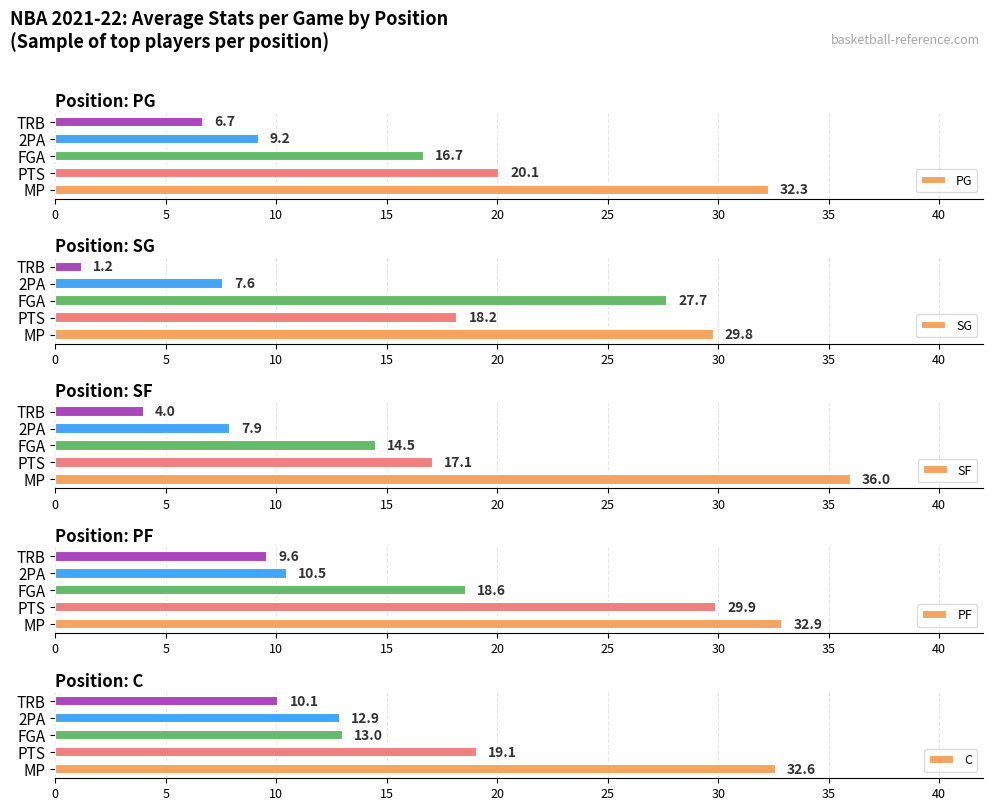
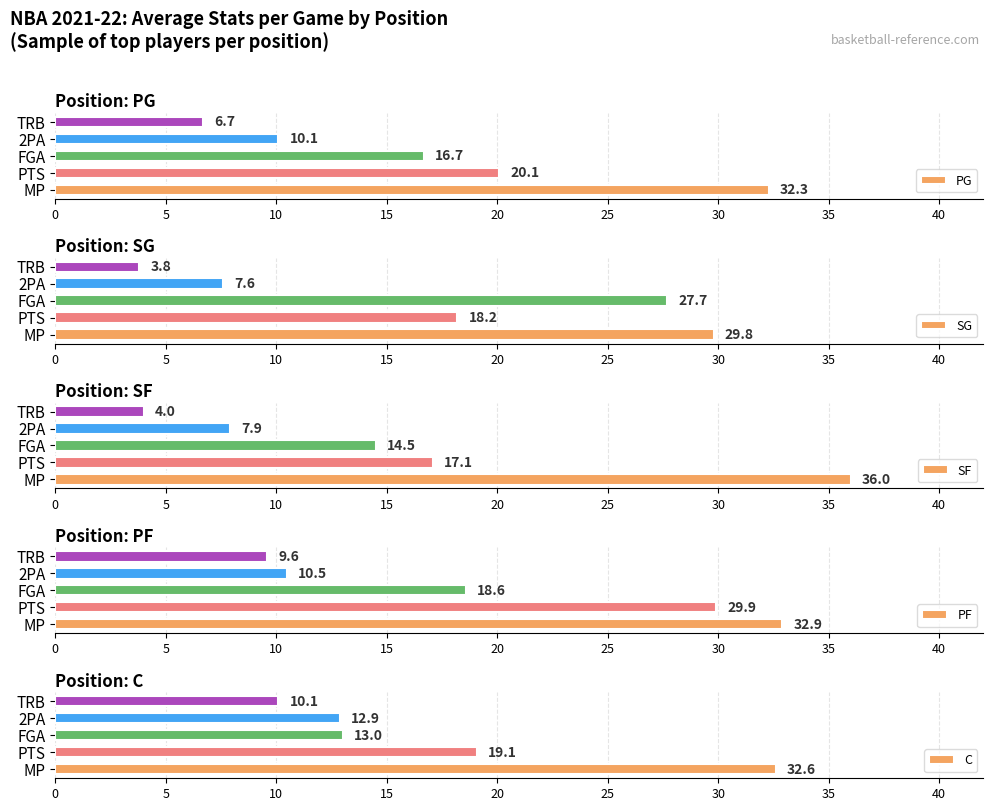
  {
    "Position: PG": {
      "TRB": 6.7,
-     "2PA": 9.2,
+     "2PA": 10.1,
      "FGA": 16.7,
      "PTS": 20.1,
      "MP": 32.3
    },
    "Position: SG": {
-     "TRB": 1.2,
+     "TRB": 3.8,
      "2PA": 7.6,
      "FGA": 27.7,
      "PTS": 18.2,
      "MP": 29.8
    },
    "Position: SF": {
      "TRB": 4.0,
      "2PA": 7.9,
      "FGA": 14.5,
      "PTS": 17.1,
      "MP": 36.0
    },
    "Position: PF": {
      "TRB": 9.6,
      "2PA": 10.5,
      "FGA": 18.6,
      "PTS": 29.9,
      "MP": 32.9
    },
    "Position: C": {
      "TRB": 10.1,
      "2PA": 12.9,
      "FGA": 13.0,
      "PTS": 19.1,
      "MP": 32.6
    }
  }
